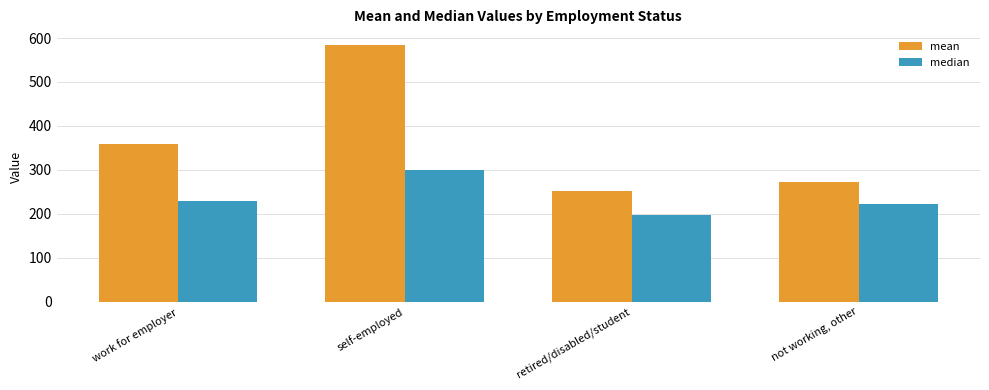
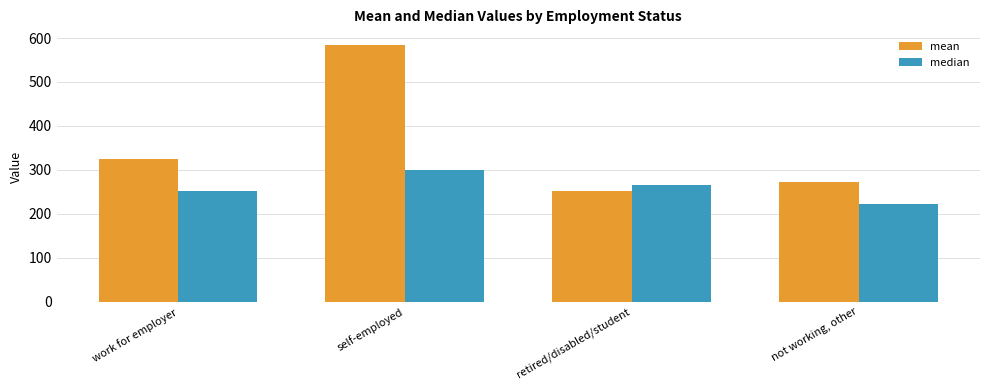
  {
    "mean": {
-     "work for employer": 360,
+     "work for employer": 330,
      "self-employed": 580,
      "retired/disabled/student": 250,
      "not working, other": 270
    },
    "median": {
-     "work for employer": 230,
+     "work for employer": 250,
      "self-employed": 300,
-     "retired/disabled/student": 200,
+     "retired/disabled/student": 270,
      "not working, other": 220
    }
  }
